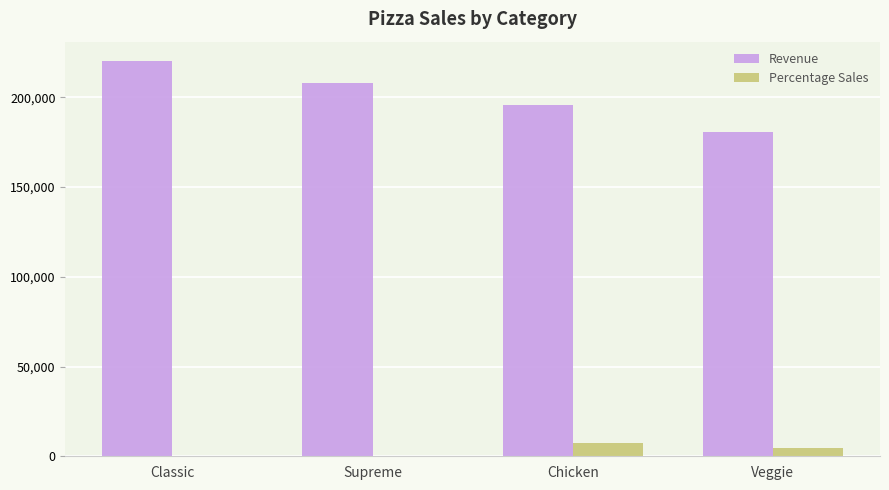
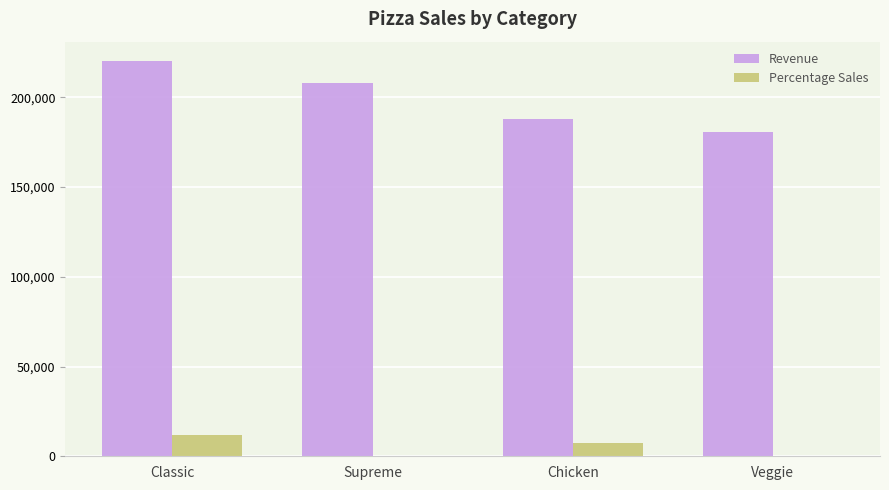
  {
    "Revenue": {
      "Classic": "220,000",
      "Supreme": "208,000",
-     "Chicken": "196,000",
+     "Chicken": "188,000",
      "Veggie": "181,000"
    },
    "Percentage Sales": {
-     "Classic": "0",
+     "Classic": "12,000",
      "Chicken": "7,000",
-     "Veggie": "5,000"
+     "Veggie": "0"
    }
  }
